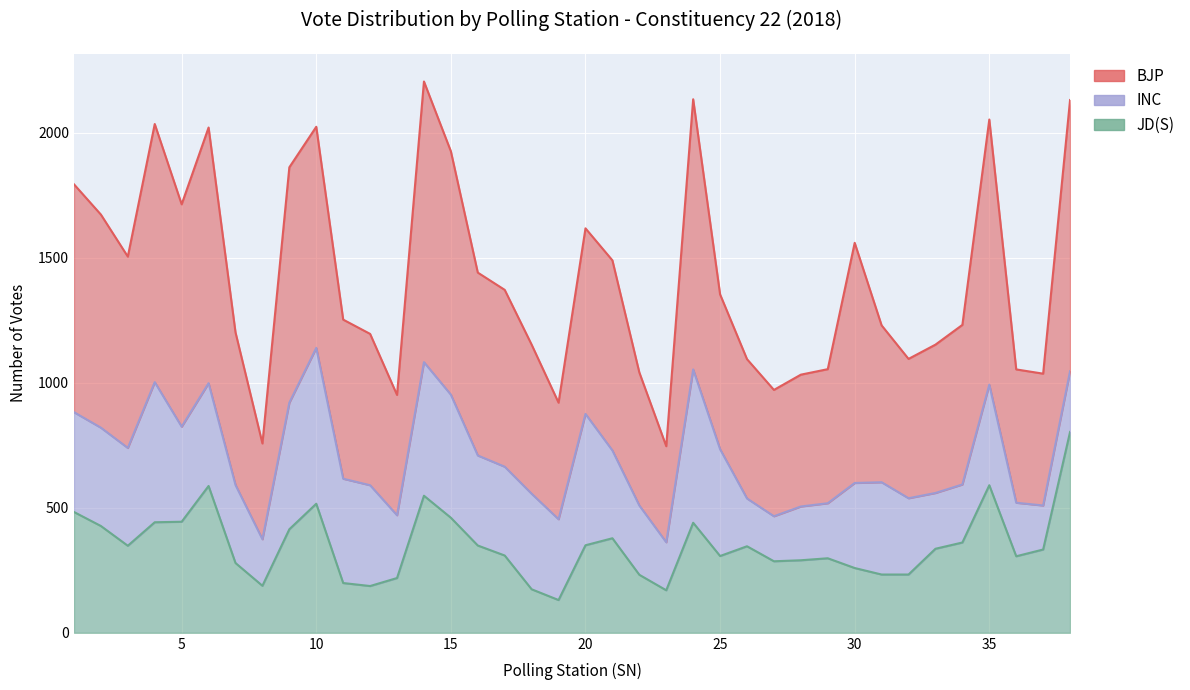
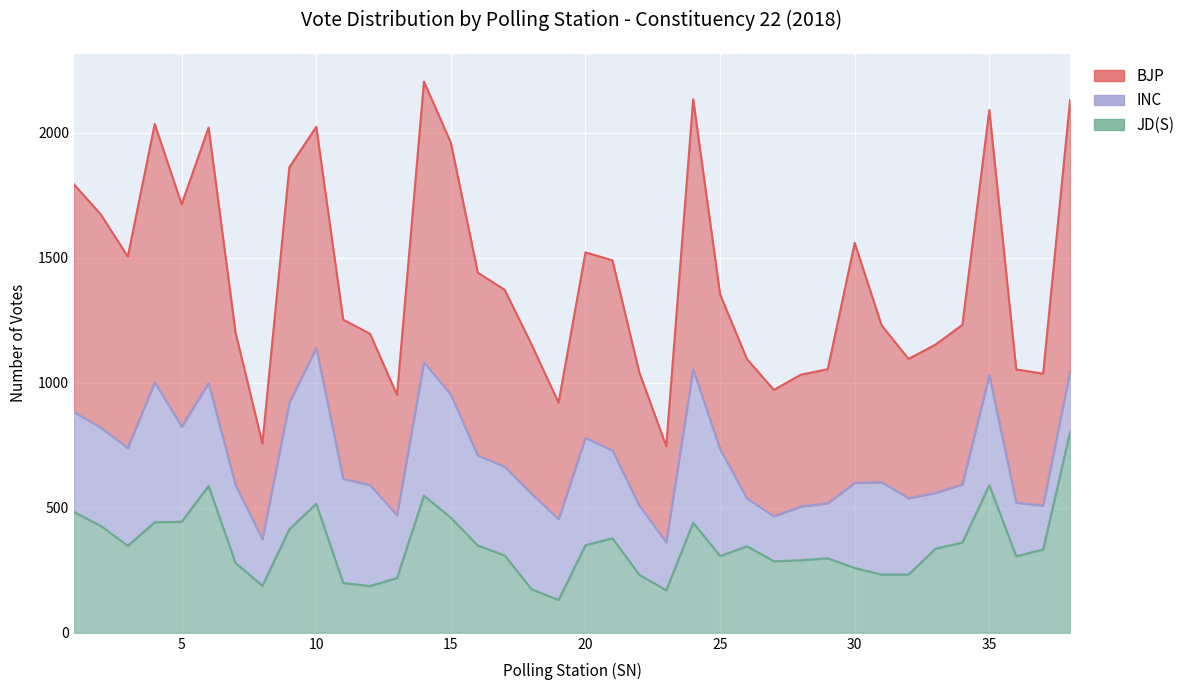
  {
    "JD(S)": {
      "5": 440,
      "10": 520,
      "15": 460,
      "20": 350,
      "25": 310,
      "30": 260,
      "35": 590
    },
    "INC": {
      "5": 380,
      "10": 620,
      "15": 490,
-     "20": 530,
+     "20": 430,
      "25": 430,
      "30": 340,
-     "35": 400
+     "35": 440
    },
    "BJP": {
      "5": 890,
      "10": 880,
-     "15": 970,
+     "15": 1010,
      "20": 740,
      "25": 620,
      "30": 960,
      "35": 1060
    }
  }
